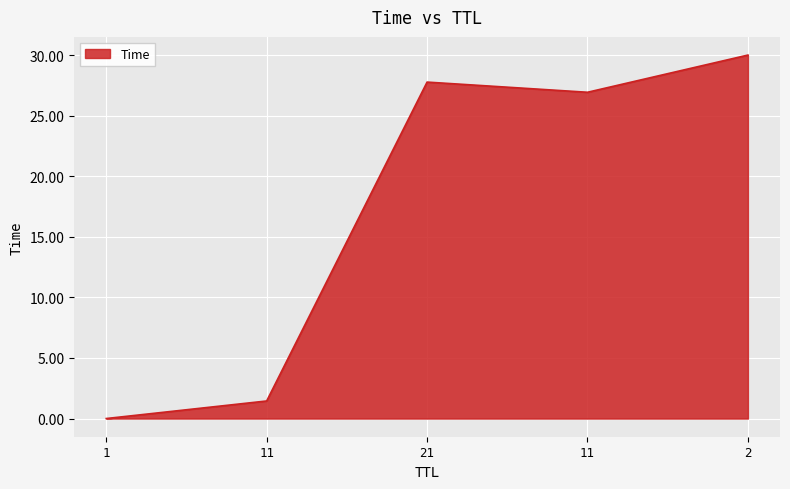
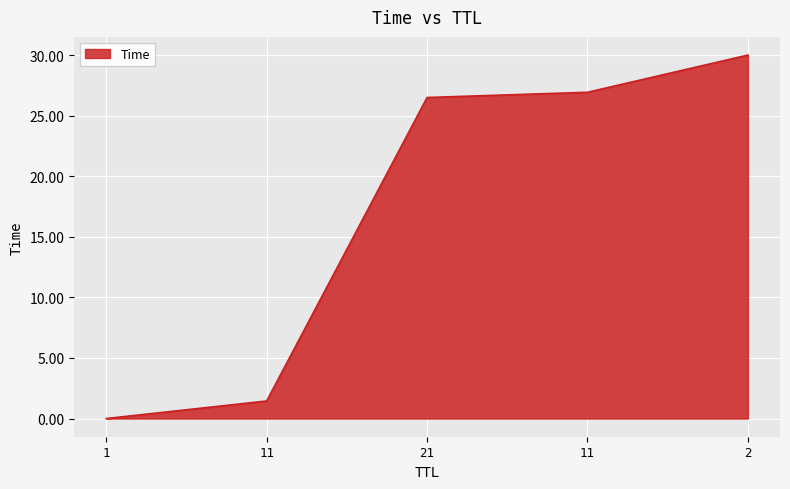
  {
    "1": 0.0,
-   "21": 27.8,
+   "21": 26.5,
    "2": 30.0
  }
